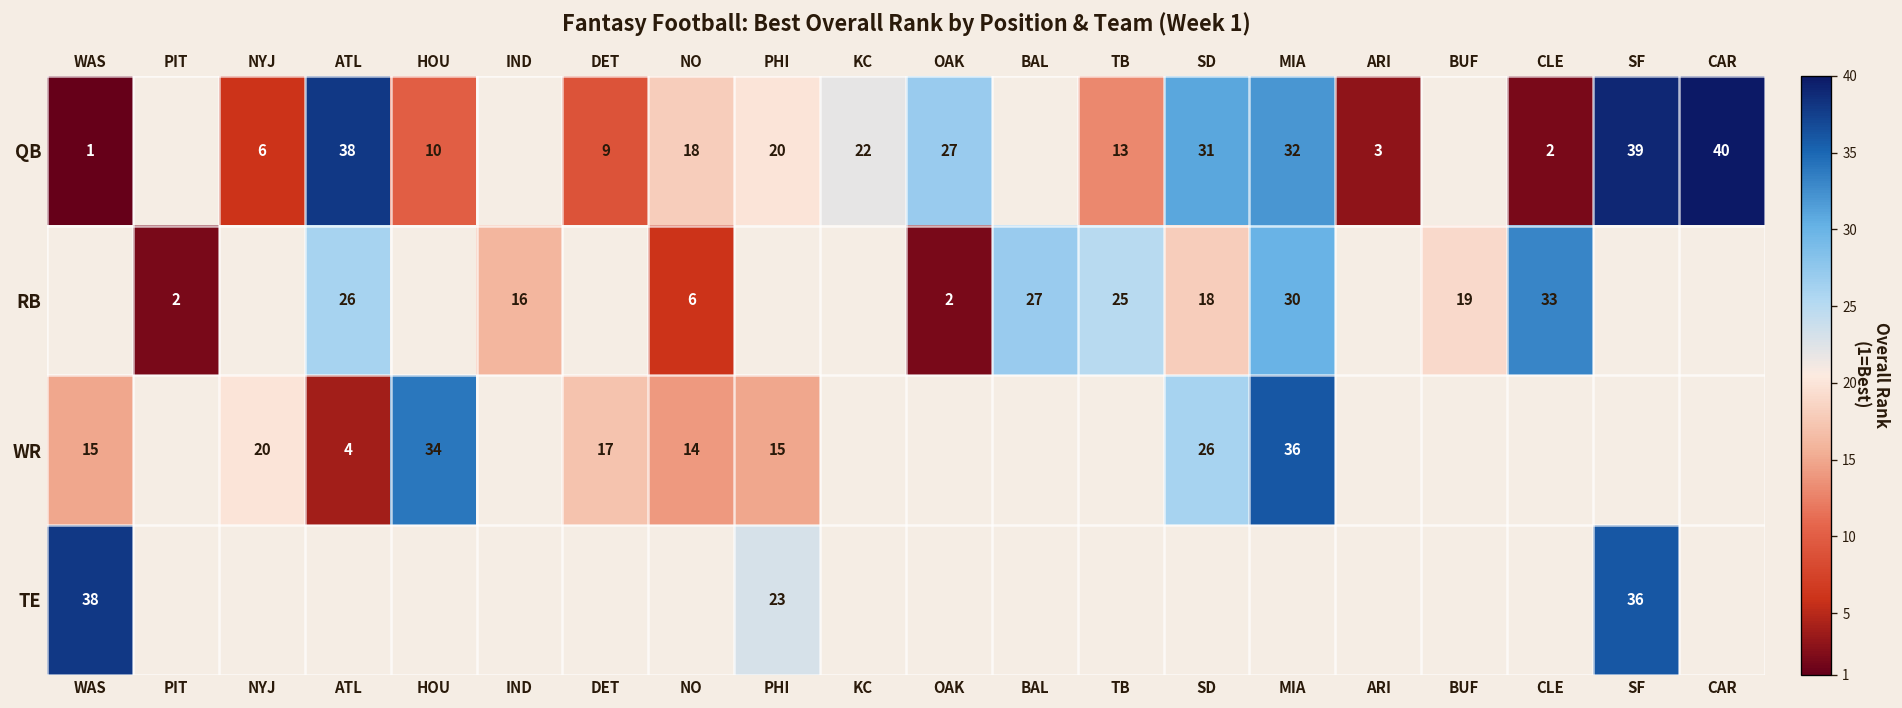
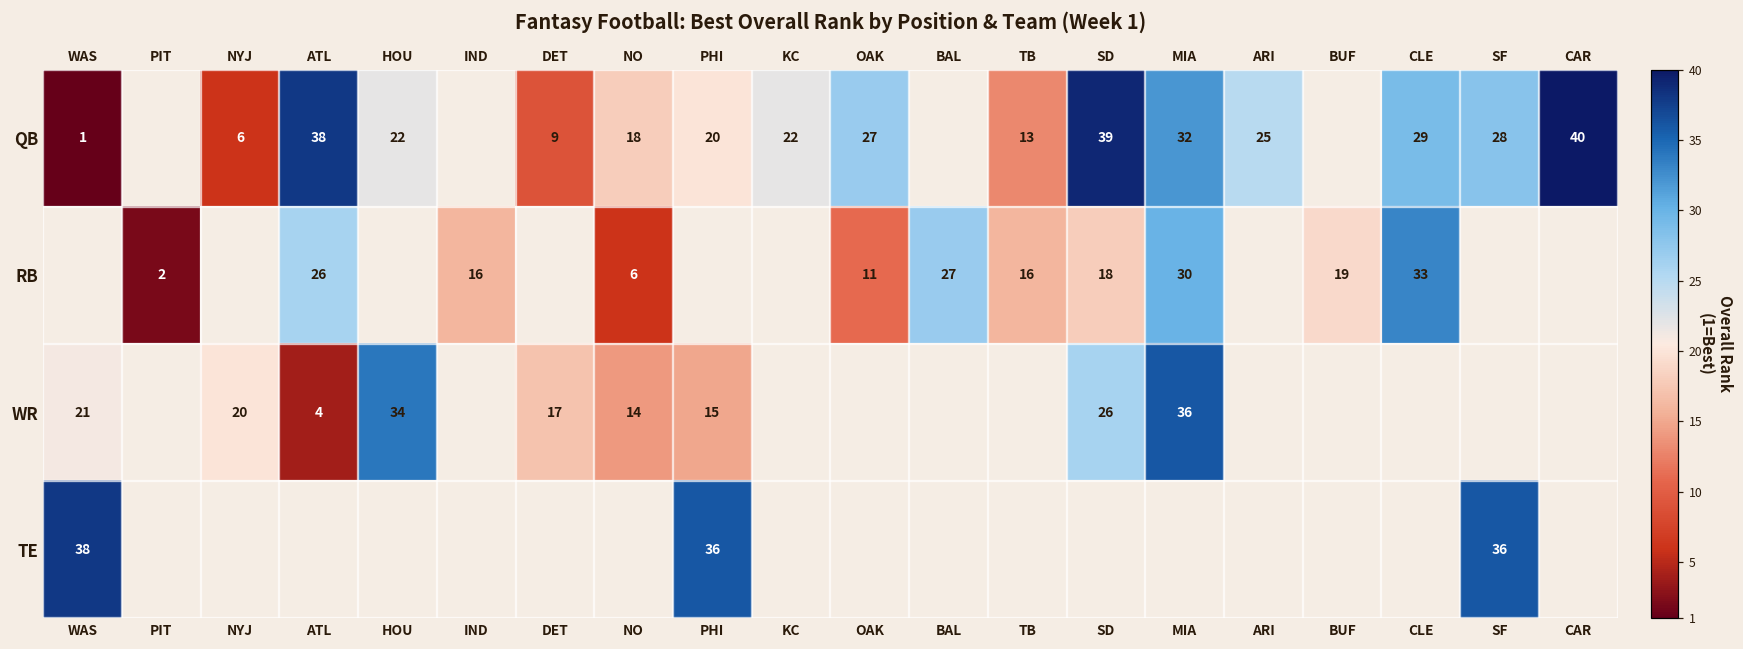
  {
    "QB": {
      "WAS": 1,
      "NYJ": 6,
      "ATL": 38,
-     "HOU": 10,
+     "HOU": 22,
      "DET": 9,
      "NO": 18,
      "PHI": 20,
      "KC": 22,
      "OAK": 27,
      "TB": 13,
-     "SD": 31,
+     "SD": 39,
      "MIA": 32,
-     "ARI": 3,
-     "CLE": 2,
-     "SF": 39,
+     "ARI": 25,
+     "CLE": 29,
+     "SF": 28,
      "CAR": 40
    },
    "RB": {
      "PIT": 2,
      "ATL": 26,
      "IND": 16,
      "NO": 6,
-     "OAK": 2,
+     "OAK": 11,
      "BAL": 27,
-     "TB": 25,
+     "TB": 16,
      "SD": 18,
      "MIA": 30,
      "BUF": 19,
      "CLE": 33
    },
    "WR": {
-     "WAS": 15,
+     "WAS": 21,
      "NYJ": 20,
      "ATL": 4,
      "HOU": 34,
      "DET": 17,
      "NO": 14,
      "PHI": 15,
      "SD": 26,
      "MIA": 36
    },
    "TE": {
      "WAS": 38,
-     "PHI": 23,
+     "PHI": 36,
      "SF": 36
    }
  }
